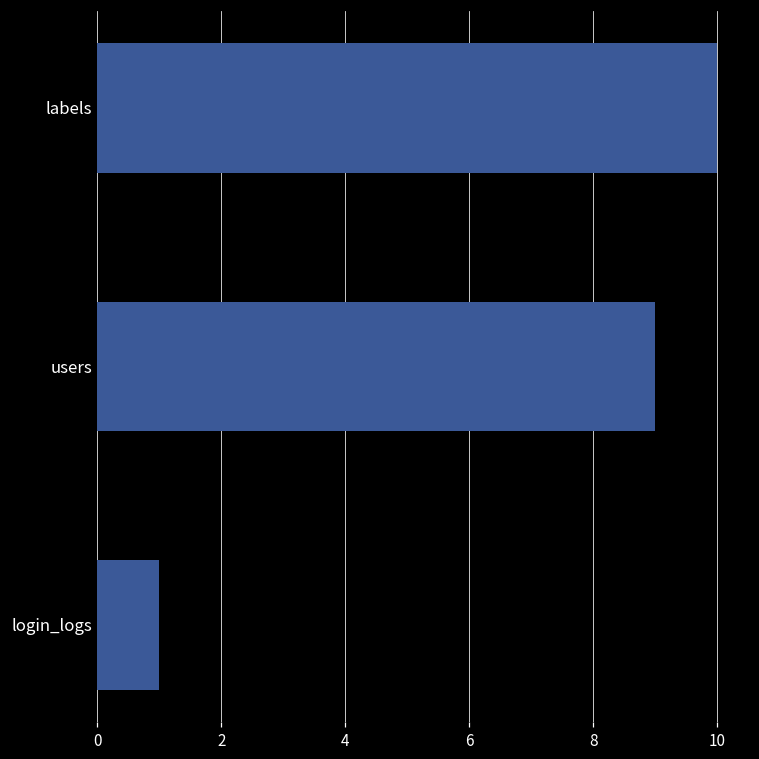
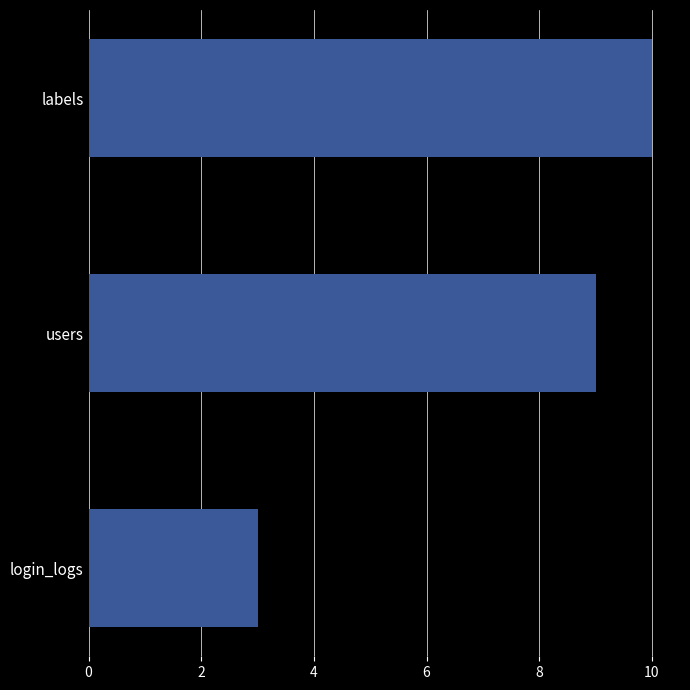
  {
    "labels": 10,
    "users": 9,
-   "login_logs": 1
+   "login_logs": 3
  }
